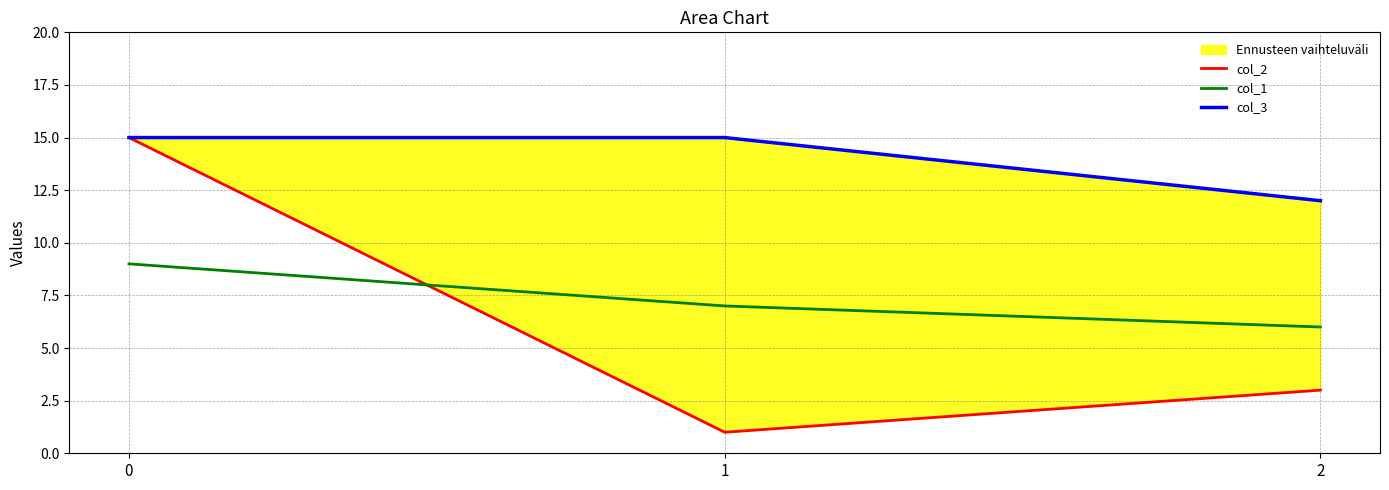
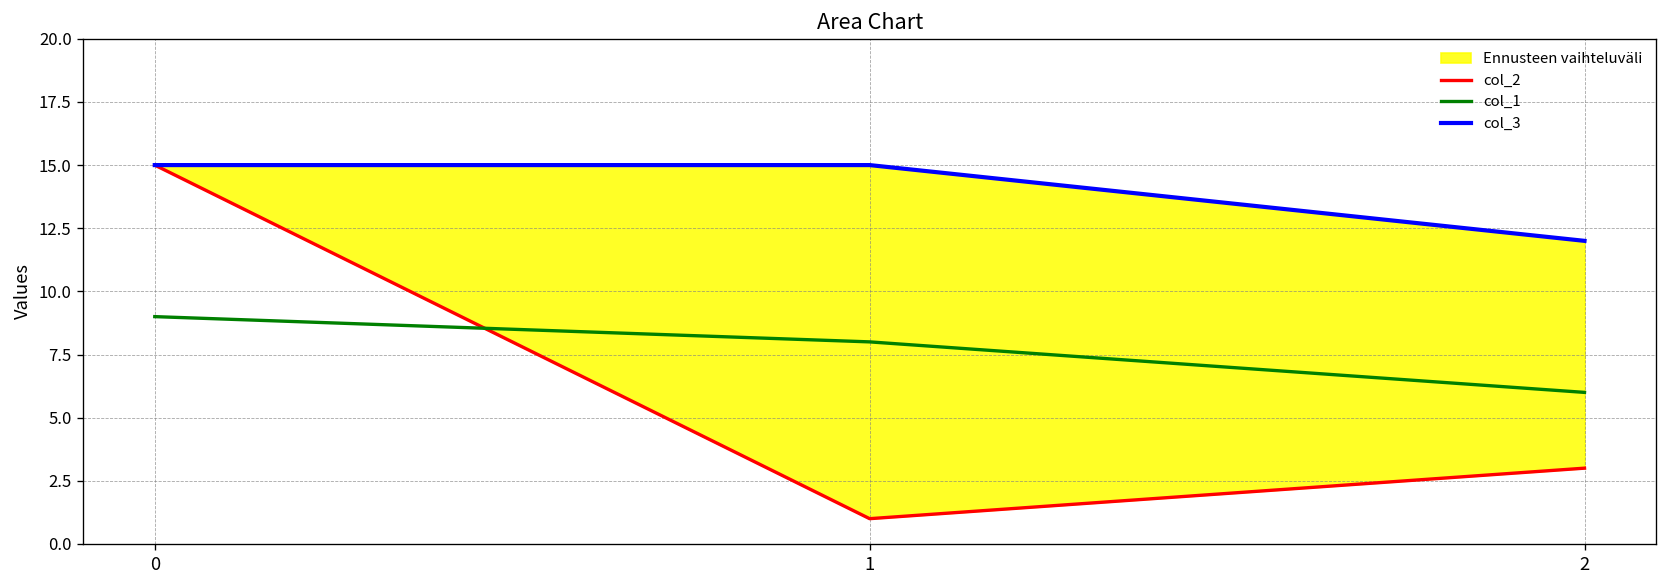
  {
    "col_2": {
      "1": 1,
      "2": 3
    },
    "col_1": {
      "0": 9,
-     "1": 7,
+     "1": 8,
      "2": 6
    },
    "Ennusteen vaihteluväli": {
      "1": 15,
      "2": 12
    }
  }
